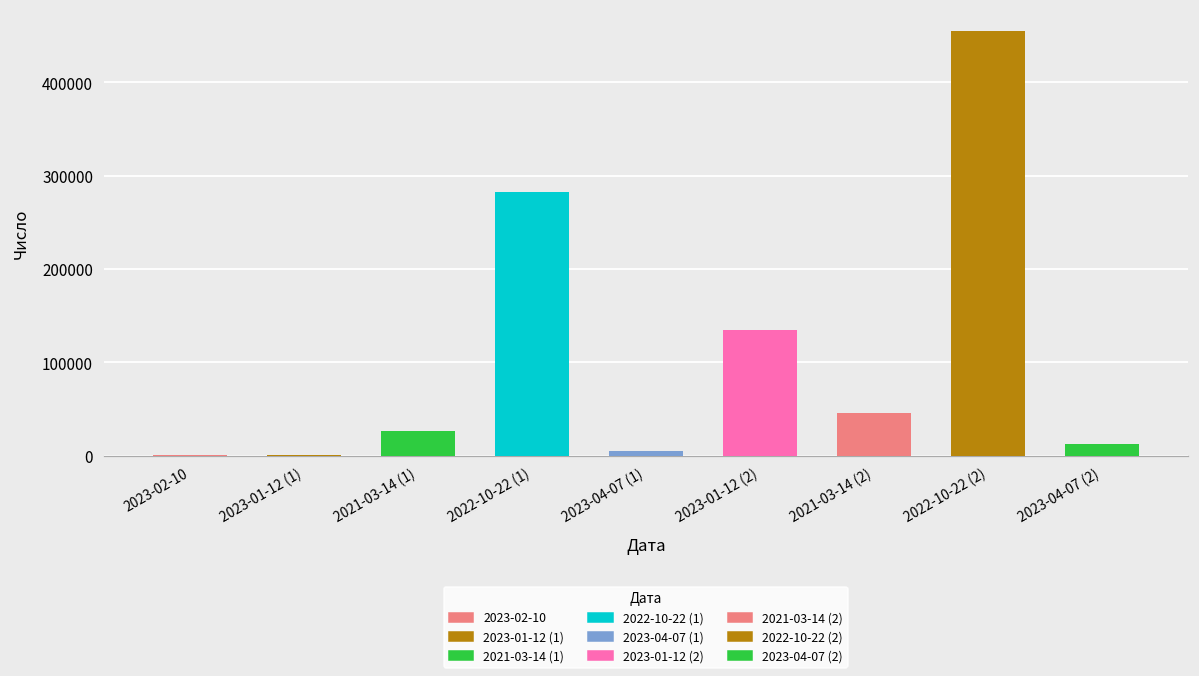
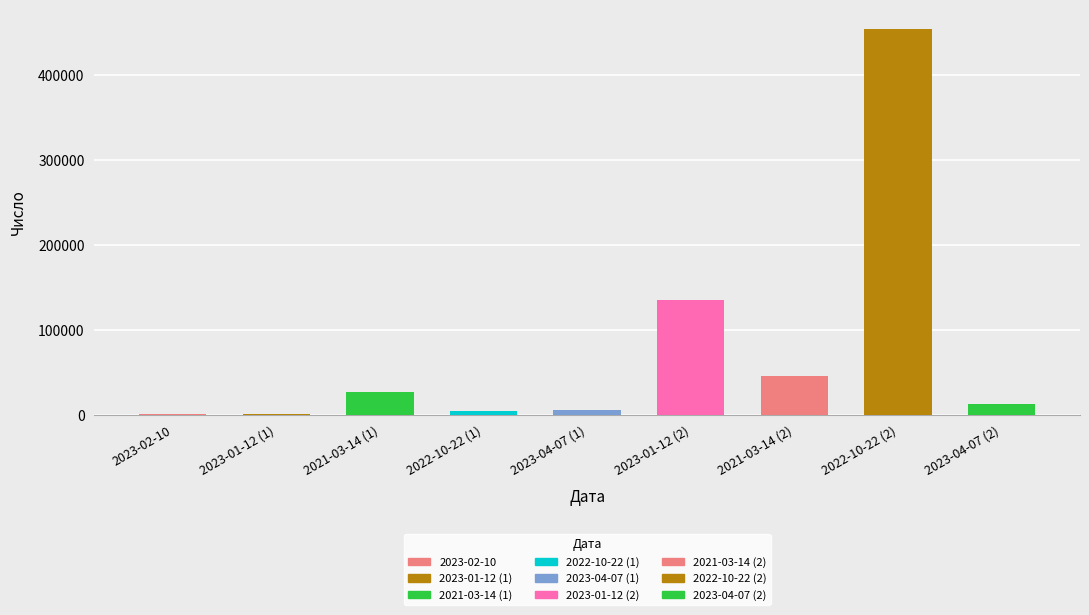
  {
    "2021-03-14 (1)": 30000,
-   "2022-10-22 (1)": 280000,
+   "2022-10-22 (1)": 0,
    "2023-04-07 (1)": 10000,
    "2023-01-12 (2)": 130000,
    "2021-03-14 (2)": 50000,
    "2022-10-22 (2)": 450000,
    "2023-04-07 (2)": 10000
  }
